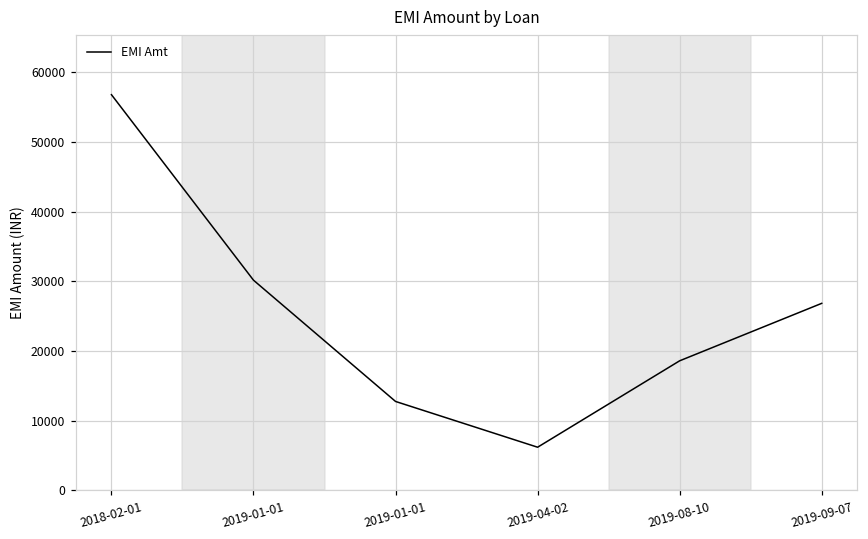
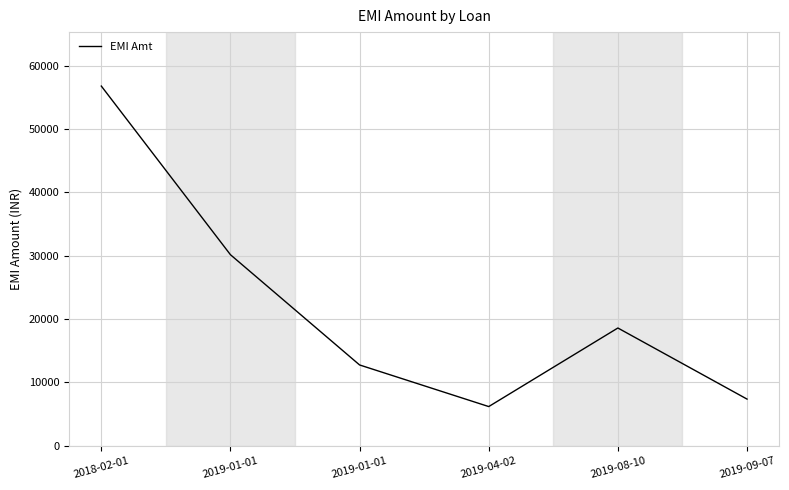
  {
    "2018-02-01": 57000,
    "2019-04-02": 6000,
    "2019-08-10": 19000,
-   "2019-09-07": 27000
+   "2019-09-07": 7000
  }
